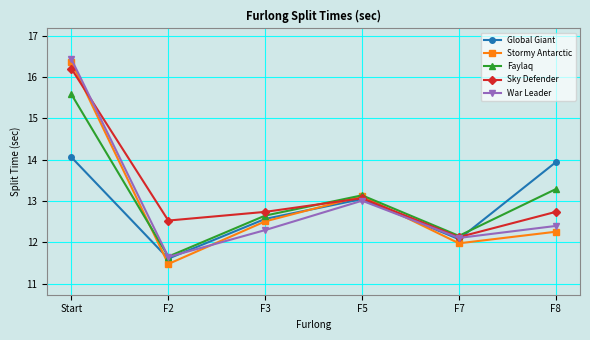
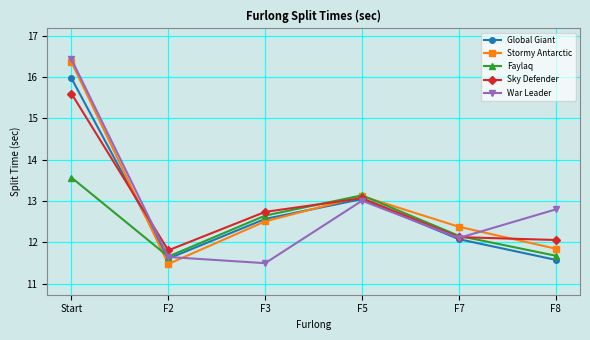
  {
    "Global Giant": {
-     "Start": 14.1,
-     "F8": 13.9
+     "Start": 16.0,
+     "F8": 11.6
    },
    "Stormy Antarctic": {
      "Start": 16.4,
      "F2": 11.5,
-     "F7": 12.0,
-     "F8": 12.3
+     "F7": 12.4,
+     "F8": 11.9
    },
    "Faylaq": {
-     "Start": 15.6,
+     "Start": 13.6,
      "F3": 12.7,
-     "F8": 13.3
+     "F8": 11.7
    },
    "Sky Defender": {
-     "Start": 16.2,
-     "F2": 12.5,
+     "Start": 15.6,
+     "F2": 11.8,
      "F3": 12.7,
-     "F8": 12.7
+     "F8": 12.1
    },
    "War Leader": {
      "Start": 16.4,
-     "F3": 12.3,
-     "F8": 12.4
+     "F3": 11.5,
+     "F8": 12.8
    }
  }
